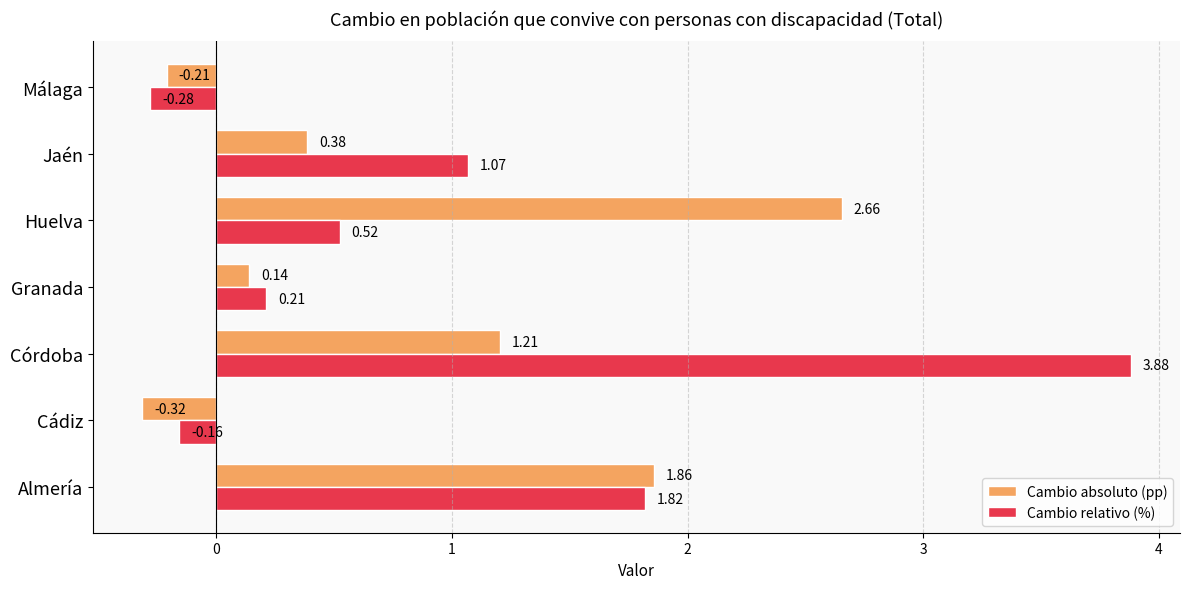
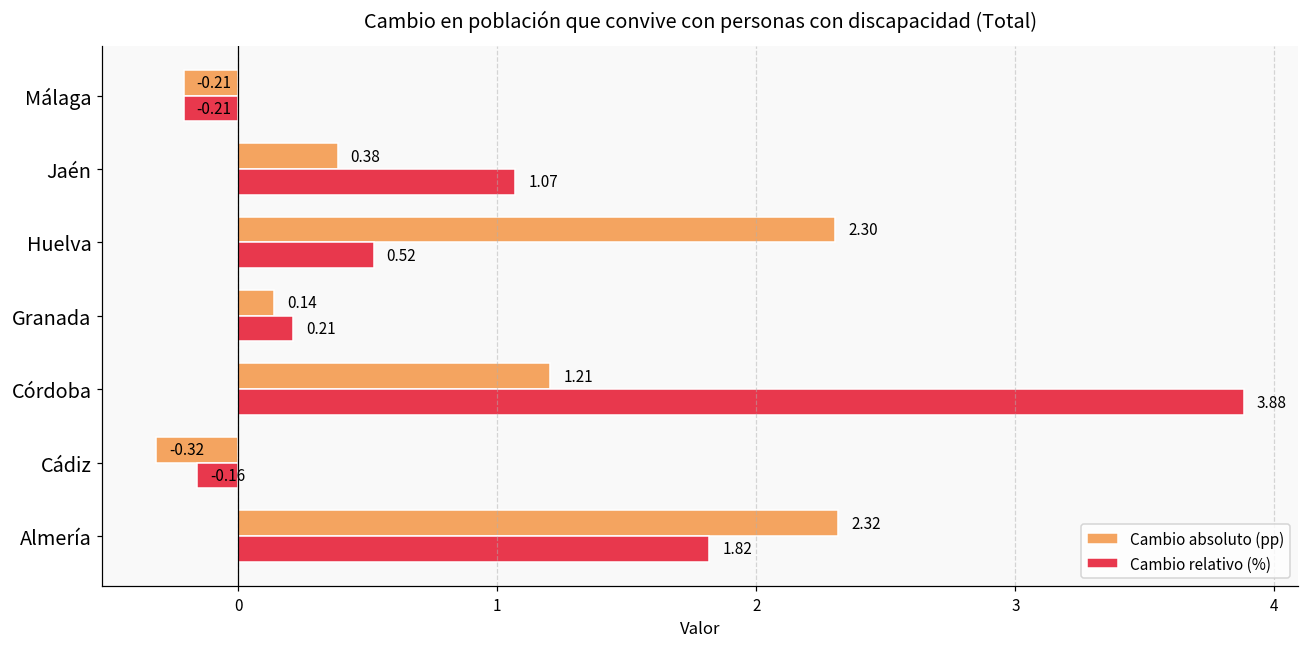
  {
    "Cambio absoluto (pp)": {
      "Málaga": -0.21,
      "Jaén": 0.38,
-     "Huelva": 2.66,
+     "Huelva": 2.30,
      "Granada": 0.14,
      "Córdoba": 1.21,
      "Cádiz": -0.32,
-     "Almería": 1.86
+     "Almería": 2.32
    },
    "Cambio relativo (%)": {
-     "Málaga": -0.28,
+     "Málaga": -0.21,
      "Jaén": 1.07,
      "Huelva": 0.52,
      "Granada": 0.21,
      "Córdoba": 3.88,
      "Cádiz": -0.16,
      "Almería": 1.82
    }
  }
